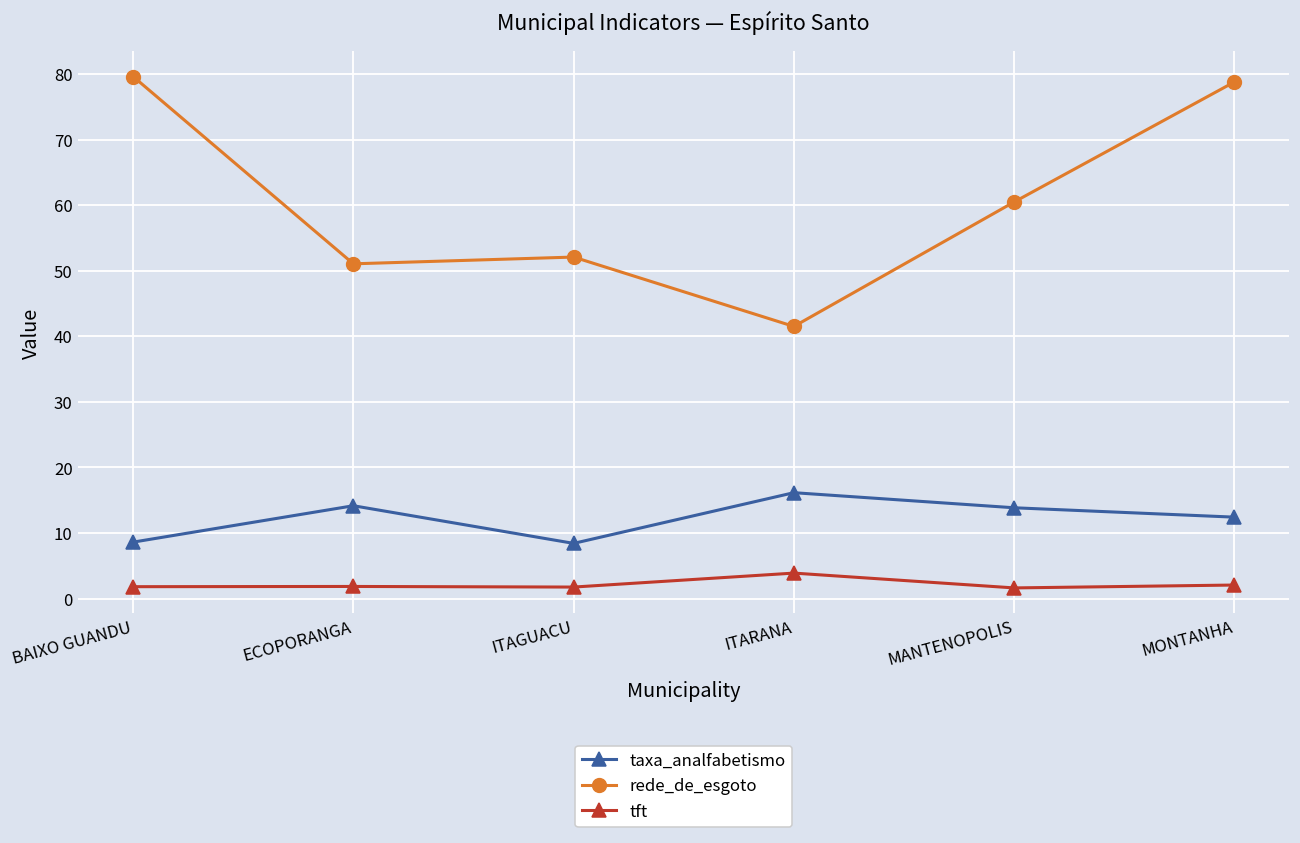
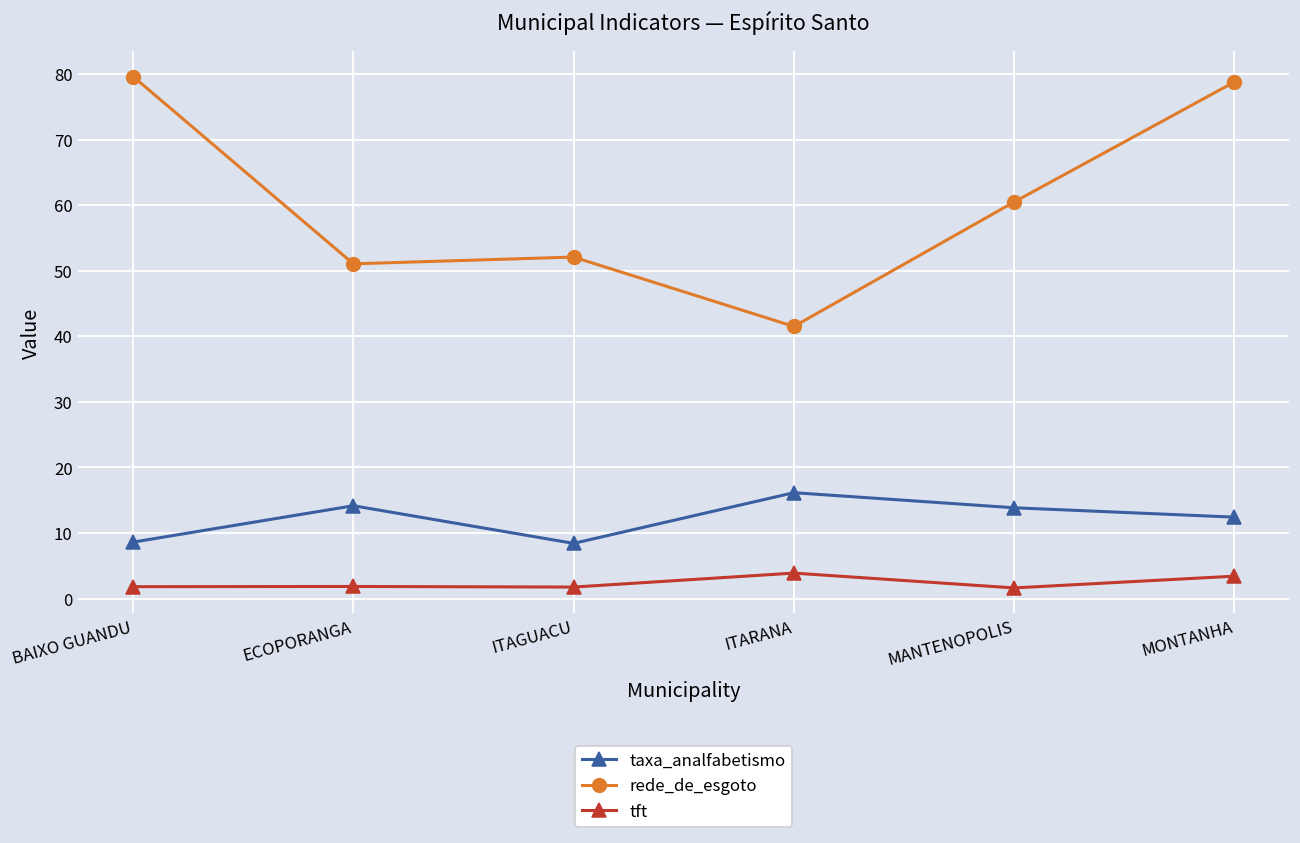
  {
    "taxa_analfabetismo": {
      "BAIXO GUANDU": 9,
      "ECOPORANGA": 14,
      "ITAGUACU": 8,
      "ITARANA": 16,
      "MANTENOPOLIS": 14,
      "MONTANHA": 12
    },
    "rede_de_esgoto": {
      "BAIXO GUANDU": 80,
      "ECOPORANGA": 51,
      "ITAGUACU": 52,
      "ITARANA": 42,
      "MANTENOPOLIS": 60,
      "MONTANHA": 79
    },
    "tft": {
      "BAIXO GUANDU": 2,
      "ECOPORANGA": 2,
      "ITAGUACU": 2,
      "ITARANA": 4,
      "MANTENOPOLIS": 2,
-     "MONTANHA": 2
+     "MONTANHA": 3
    }
  }
